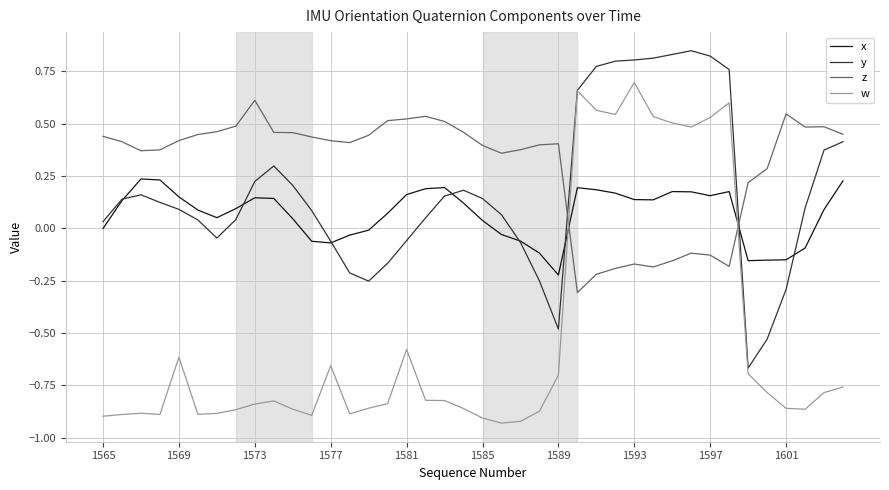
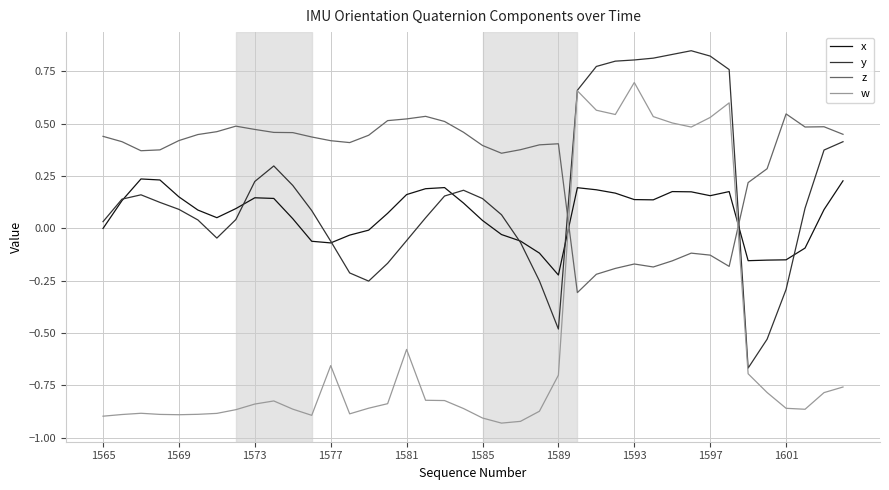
  {
    "z": {
      "1565": 0.44,
      "1569": 0.42,
-     "1573": 0.61,
+     "1573": 0.47,
      "1577": 0.42,
      "1581": 0.52,
      "1585": 0.40,
      "1589": 0.40,
      "1593": -0.17,
      "1597": -0.13,
      "1601": 0.55
    },
    "w": {
      "1565": -0.90,
-     "1569": -0.62,
+     "1569": -0.89,
      "1573": -0.84,
      "1577": -0.66,
      "1581": -0.58,
      "1585": -0.91,
      "1589": -0.70,
      "1593": 0.70,
      "1597": 0.53,
      "1601": -0.86
    }
  }
